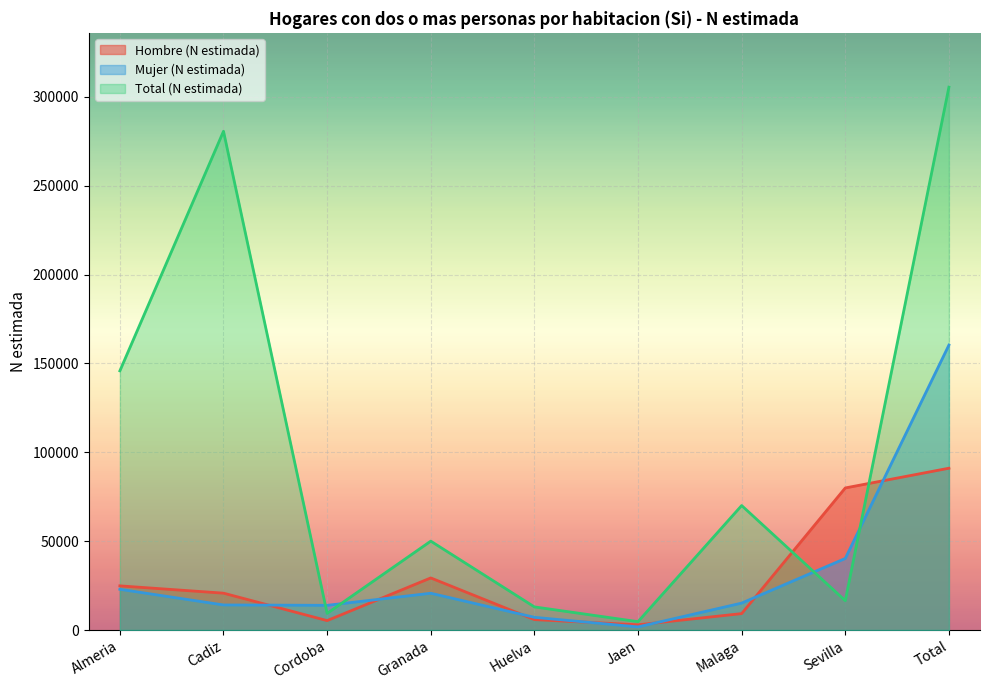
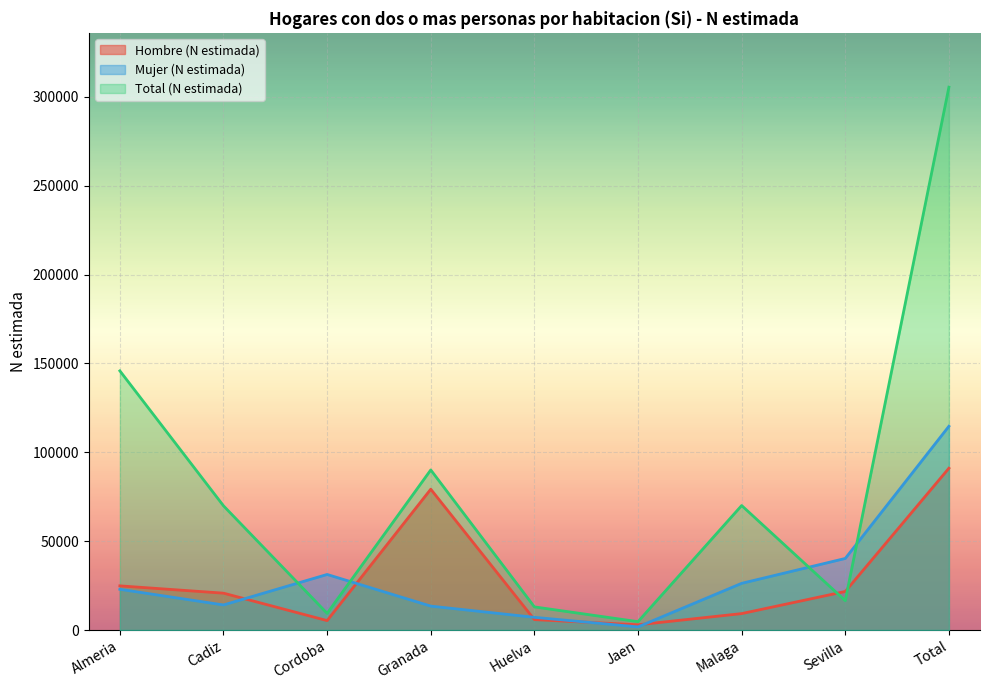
  {
    "Hombre (N estimada)": {
      "Almeria": 25000,
      "Cadiz": 21000,
      "Cordoba": 5000,
-     "Granada": 29000,
+     "Granada": 79000,
      "Malaga": 9000,
-     "Sevilla": 80000,
+     "Sevilla": 22000,
      "Total": 91000
    },
    "Mujer (N estimada)": {
      "Almeria": 23000,
      "Cadiz": 14000,
-     "Cordoba": 14000,
-     "Granada": 21000,
-     "Malaga": 15000,
+     "Cordoba": 31000,
+     "Granada": 13000,
+     "Malaga": 26000,
      "Sevilla": 40000,
-     "Total": 160000
+     "Total": 115000
    },
    "Total (N estimada)": {
      "Almeria": 146000,
-     "Cadiz": 281000,
+     "Cadiz": 70000,
      "Cordoba": 9000,
-     "Granada": 50000,
+     "Granada": 90000,
      "Huelva": 13000,
      "Jaen": 5000,
      "Malaga": 70000,
      "Sevilla": 17000,
      "Total": 305000
    }
  }
